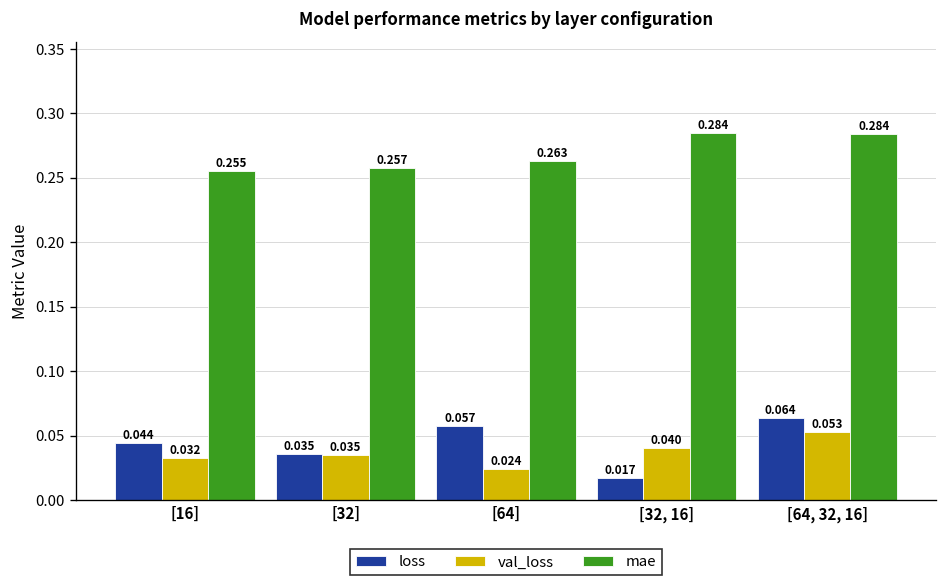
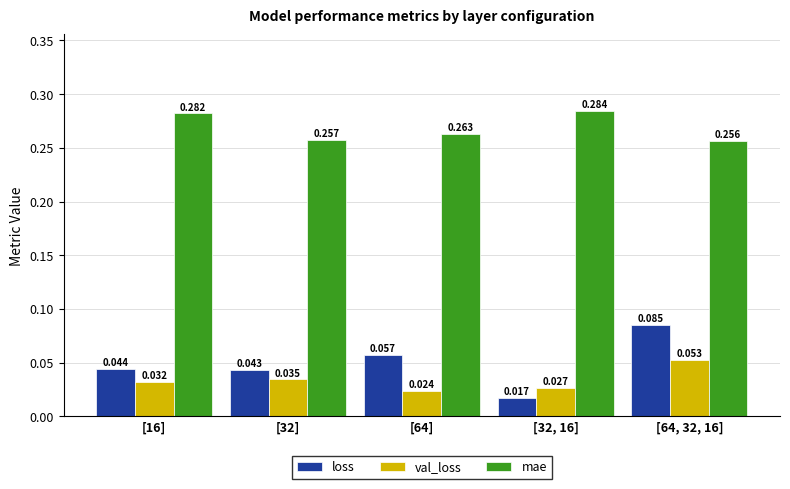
  {
    "loss": {
      "[16]": 0.044,
-     "[32]": 0.035,
+     "[32]": 0.043,
      "[64]": 0.057,
      "[32, 16]": 0.017,
-     "[64, 32, 16]": 0.064
+     "[64, 32, 16]": 0.085
    },
    "val_loss": {
      "[16]": 0.032,
      "[32]": 0.035,
      "[64]": 0.024,
-     "[32, 16]": 0.040,
+     "[32, 16]": 0.027,
      "[64, 32, 16]": 0.053
    },
    "mae": {
-     "[16]": 0.255,
+     "[16]": 0.282,
      "[32]": 0.257,
      "[64]": 0.263,
      "[32, 16]": 0.284,
-     "[64, 32, 16]": 0.284
+     "[64, 32, 16]": 0.256
    }
  }
